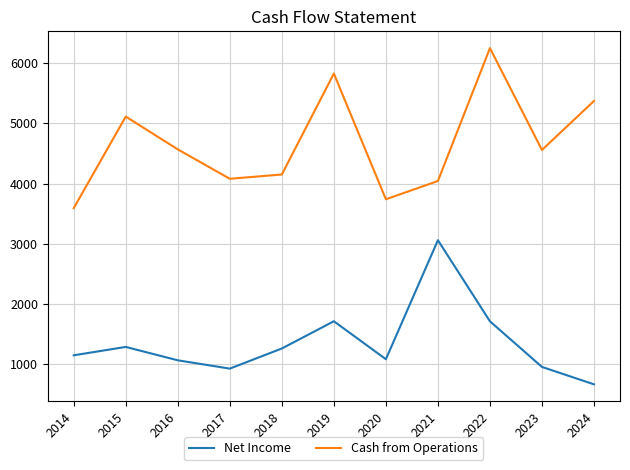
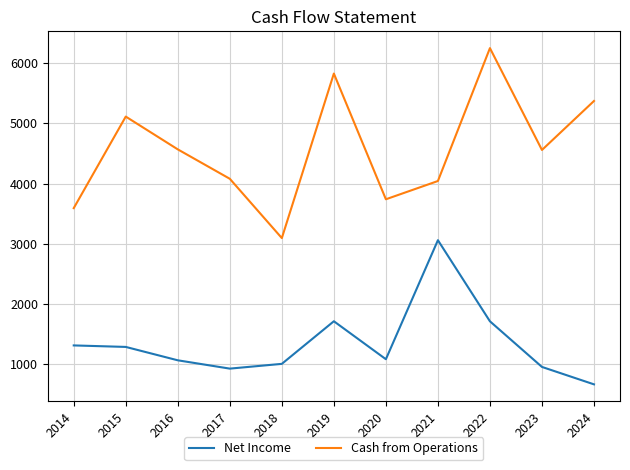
  {
    "Net Income": {
-     "2014": 1200,
+     "2014": 1300,
      "2015": 1300,
      "2016": 1100,
      "2017": 900,
-     "2018": 1300,
+     "2018": 1000,
      "2019": 1700,
      "2020": 1100,
      "2021": 3100,
      "2022": 1700,
      "2023": 1000,
      "2024": 700
    },
    "Cash from Operations": {
      "2014": 3600,
      "2015": 5100,
      "2016": 4600,
      "2017": 4100,
-     "2018": 4200,
+     "2018": 3100,
      "2019": 5800,
      "2020": 3700,
      "2021": 4000,
      "2022": 6200,
      "2023": 4600,
      "2024": 5400
    }
  }
